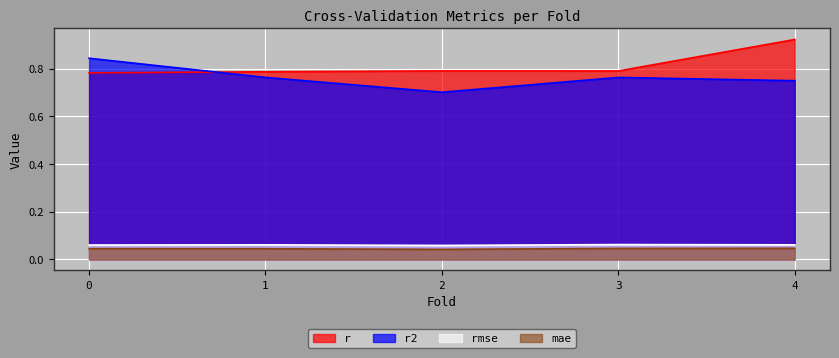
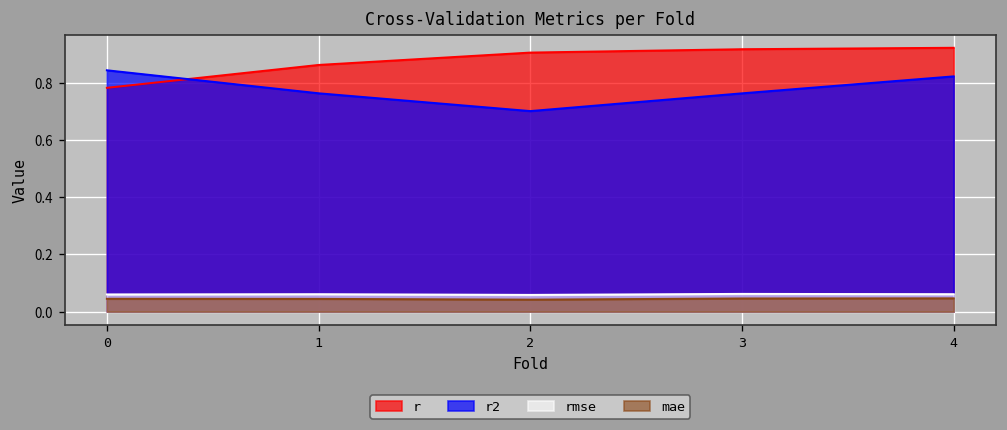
  {
    "r": {
      "0": 0.78,
-     "1": 0.79,
-     "2": 0.79,
-     "3": 0.79,
+     "1": 0.86,
+     "2": 0.91,
+     "3": 0.92,
      "4": 0.92
    },
    "r2": {
      "0": 0.84,
      "1": 0.76,
      "2": 0.70,
      "3": 0.76,
-     "4": 0.75
+     "4": 0.82
    },
    "rmse": {
      "0": 0.06,
      "1": 0.06,
      "2": 0.06,
      "3": 0.06,
      "4": 0.06
    },
    "mae": {
      "0": 0.04,
      "1": 0.04,
      "2": 0.04,
      "3": 0.05,
      "4": 0.05
    }
  }
